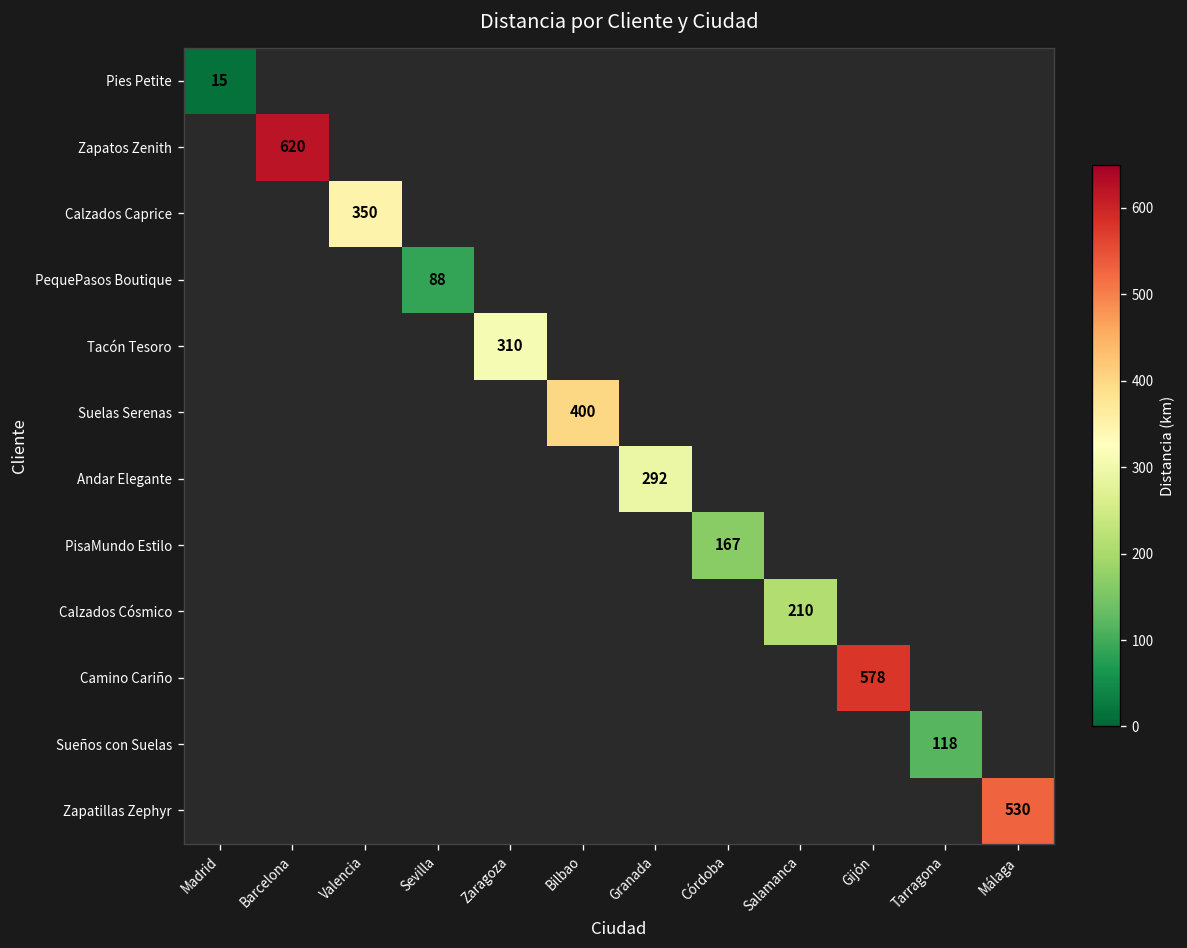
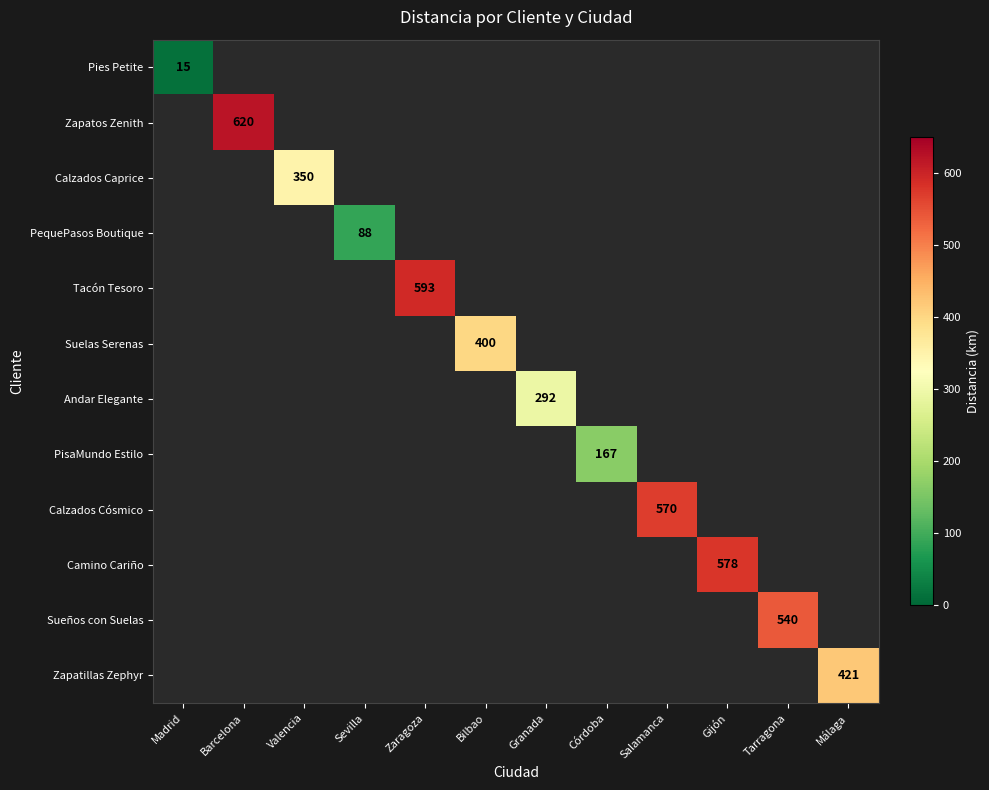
  {
    "Pies Petite": {
      "Madrid": 15
    },
    "Zapatos Zenith": {
      "Barcelona": 620
    },
    "Calzados Caprice": {
      "Valencia": 350
    },
    "PequePasos Boutique": {
      "Sevilla": 88
    },
    "Tacón Tesoro": {
-     "Zaragoza": 310
+     "Zaragoza": 593
    },
    "Suelas Serenas": {
      "Bilbao": 400
    },
    "Andar Elegante": {
      "Granada": 292
    },
    "PisaMundo Estilo": {
      "Córdoba": 167
    },
    "Calzados Cósmico": {
-     "Salamanca": 210
+     "Salamanca": 570
    },
    "Camino Cariño": {
      "Gijón": 578
    },
    "Sueños con Suelas": {
-     "Tarragona": 118
+     "Tarragona": 540
    },
    "Zapatillas Zephyr": {
-     "Málaga": 530
+     "Málaga": 421
    }
  }
